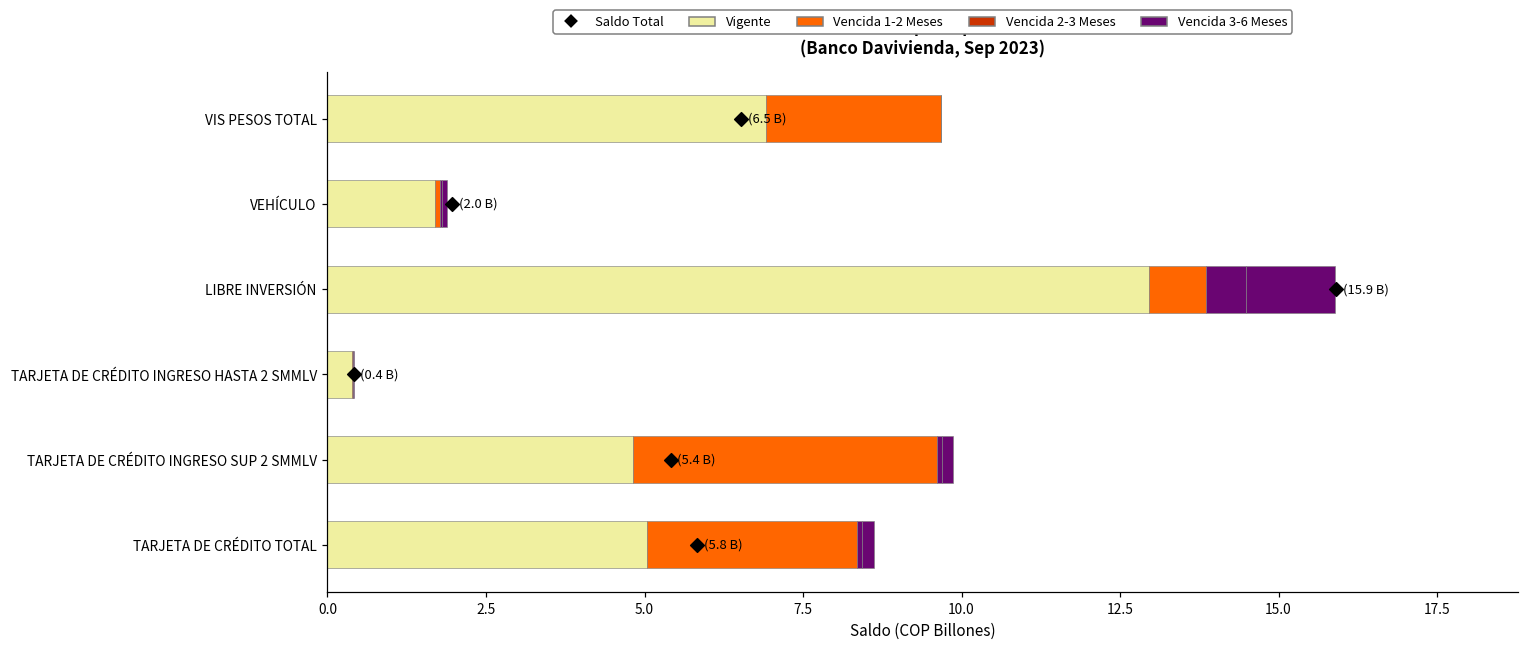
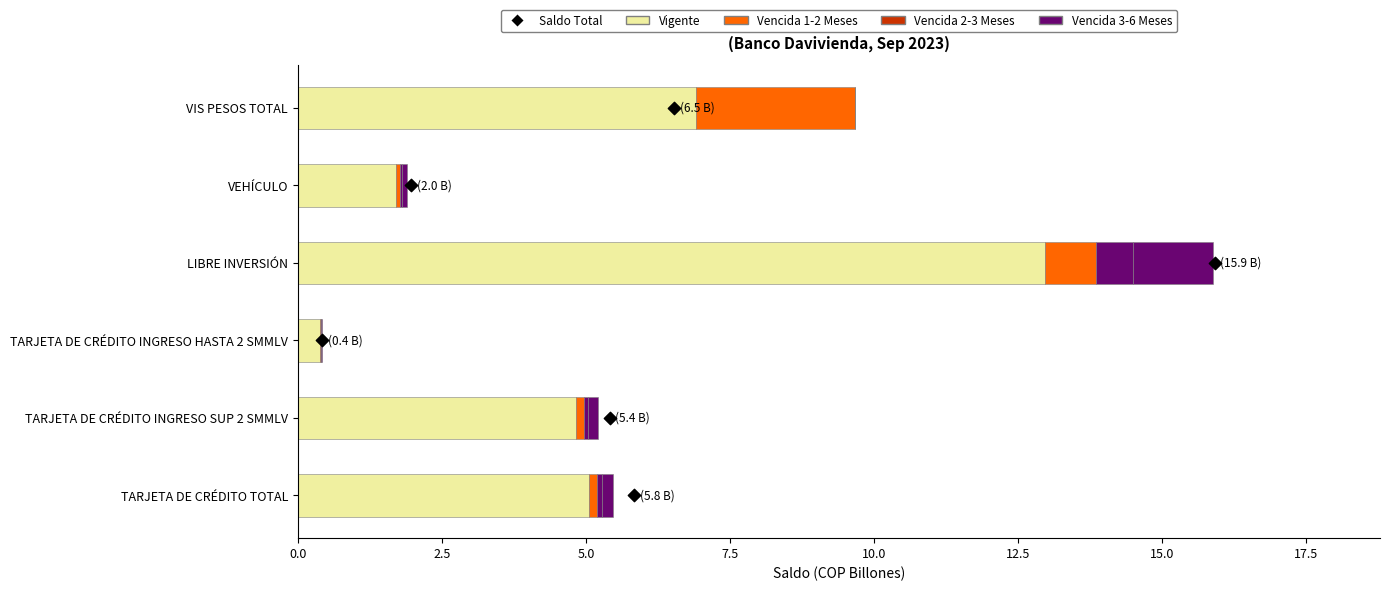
  {
    "Vigente": {
      "TARJETA DE CRÉDITO INGRESO HASTA 2 SMMLV": "(0.4 B)"
    },
    "Vencida 1-2 Meses": {
      "VEHÍCULO": "0.1",
      "LIBRE INVERSIÓN": "0.9",
-     "TARJETA DE CRÉDITO INGRESO SUP 2 SMMLV": "4.8",
-     "TARJETA DE CRÉDITO TOTAL": "3.3"
+     "TARJETA DE CRÉDITO INGRESO SUP 2 SMMLV": "0.1",
+     "TARJETA DE CRÉDITO TOTAL": "0.1"
    }
  }
